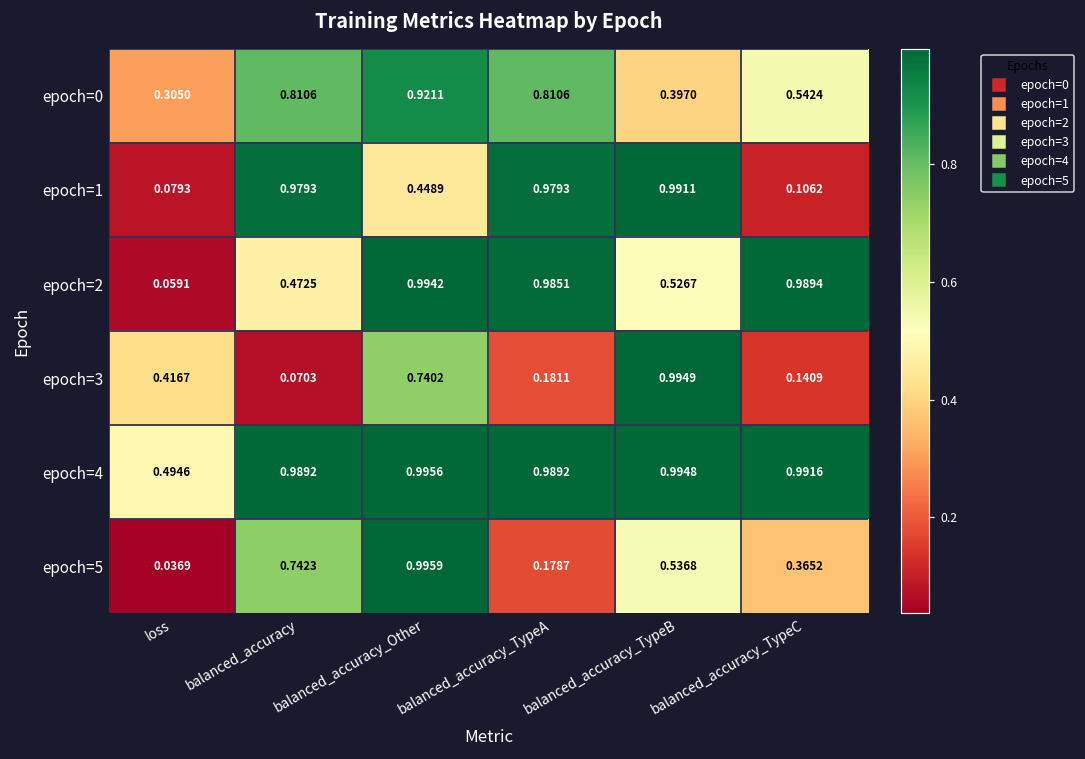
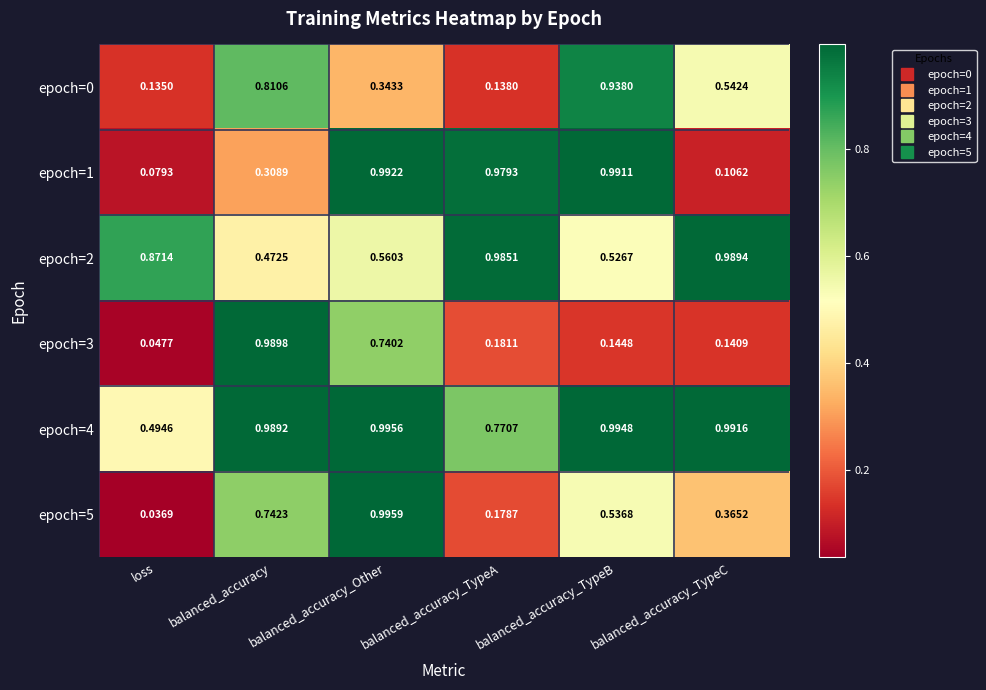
  {
    "epoch=0": {
-     "loss": 0.3050,
+     "loss": 0.1350,
      "balanced_accuracy": 0.8106,
-     "balanced_accuracy_Other": 0.9211,
-     "balanced_accuracy_TypeA": 0.8106,
-     "balanced_accuracy_TypeB": 0.3970,
+     "balanced_accuracy_Other": 0.3433,
+     "balanced_accuracy_TypeA": 0.1380,
+     "balanced_accuracy_TypeB": 0.9380,
      "balanced_accuracy_TypeC": 0.5424
    },
    "epoch=1": {
      "loss": 0.0793,
-     "balanced_accuracy": 0.9793,
-     "balanced_accuracy_Other": 0.4489,
+     "balanced_accuracy": 0.3089,
+     "balanced_accuracy_Other": 0.9922,
      "balanced_accuracy_TypeA": 0.9793,
      "balanced_accuracy_TypeB": 0.9911,
      "balanced_accuracy_TypeC": 0.1062
    },
    "epoch=2": {
-     "loss": 0.0591,
+     "loss": 0.8714,
      "balanced_accuracy": 0.4725,
-     "balanced_accuracy_Other": 0.9942,
+     "balanced_accuracy_Other": 0.5603,
      "balanced_accuracy_TypeA": 0.9851,
      "balanced_accuracy_TypeB": 0.5267,
      "balanced_accuracy_TypeC": 0.9894
    },
    "epoch=3": {
-     "loss": 0.4167,
-     "balanced_accuracy": 0.0703,
+     "loss": 0.0477,
+     "balanced_accuracy": 0.9898,
      "balanced_accuracy_Other": 0.7402,
      "balanced_accuracy_TypeA": 0.1811,
-     "balanced_accuracy_TypeB": 0.9949,
+     "balanced_accuracy_TypeB": 0.1448,
      "balanced_accuracy_TypeC": 0.1409
    },
    "epoch=4": {
      "loss": 0.4946,
      "balanced_accuracy": 0.9892,
      "balanced_accuracy_Other": 0.9956,
-     "balanced_accuracy_TypeA": 0.9892,
+     "balanced_accuracy_TypeA": 0.7707,
      "balanced_accuracy_TypeB": 0.9948,
      "balanced_accuracy_TypeC": 0.9916
    },
    "epoch=5": {
      "loss": 0.0369,
      "balanced_accuracy": 0.7423,
      "balanced_accuracy_Other": 0.9959,
      "balanced_accuracy_TypeA": 0.1787,
      "balanced_accuracy_TypeB": 0.5368,
      "balanced_accuracy_TypeC": 0.3652
    }
  }
